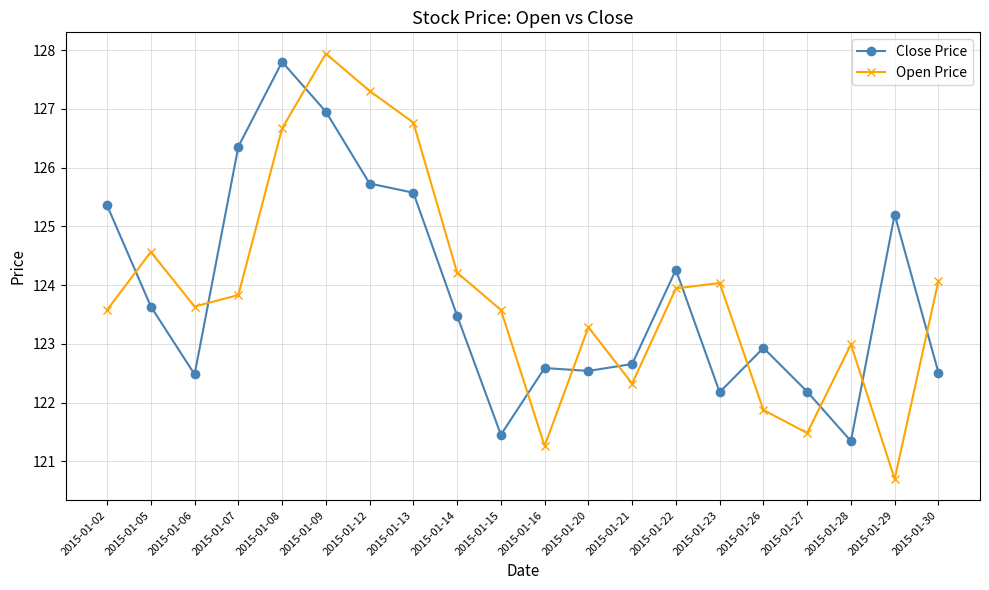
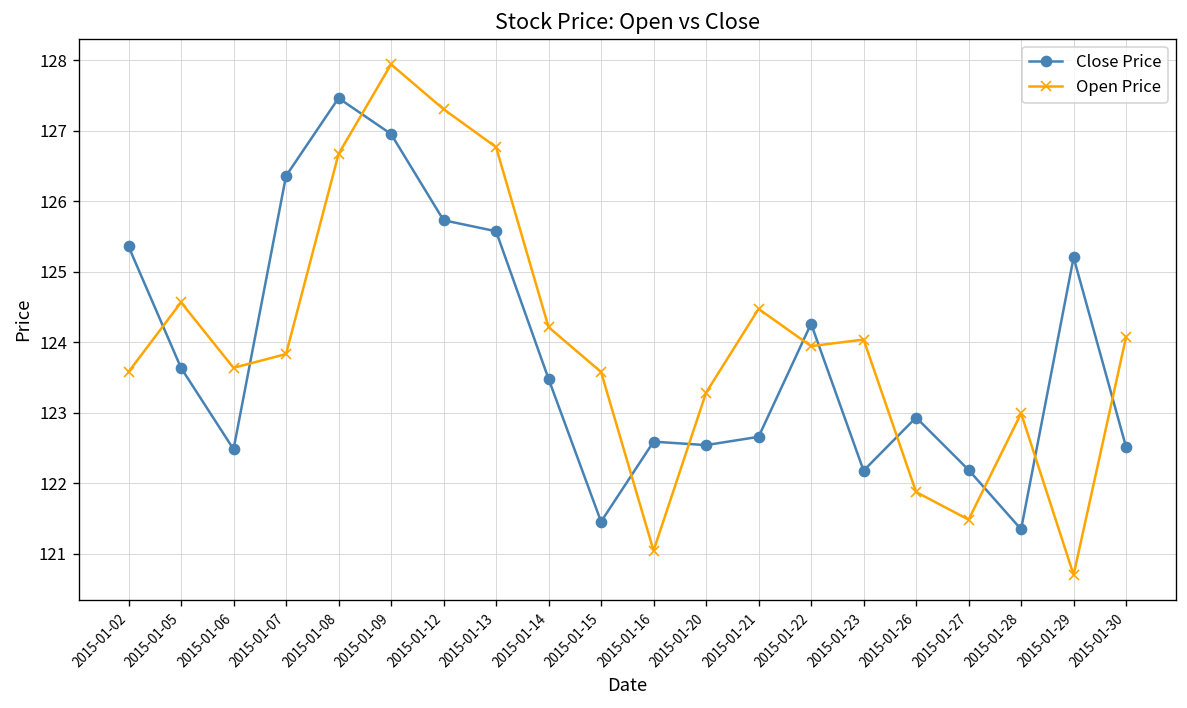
  {
    "Close Price": {
      "2015-01-02": 125.4,
      "2015-01-05": 123.6,
      "2015-01-06": 122.5,
      "2015-01-07": 126.4,
-     "2015-01-08": 127.8,
+     "2015-01-08": 127.5,
      "2015-01-09": 127.0,
      "2015-01-12": 125.7,
      "2015-01-13": 125.6,
      "2015-01-14": 123.5,
      "2015-01-15": 121.5,
      "2015-01-16": 122.6,
      "2015-01-20": 122.5,
      "2015-01-21": 122.7,
      "2015-01-22": 124.3,
      "2015-01-23": 122.2,
      "2015-01-26": 122.9,
      "2015-01-27": 122.2,
      "2015-01-28": 121.3,
      "2015-01-29": 125.2,
      "2015-01-30": 122.5
    },
    "Open Price": {
      "2015-01-02": 123.6,
      "2015-01-05": 124.6,
      "2015-01-06": 123.6,
      "2015-01-07": 123.8,
      "2015-01-08": 126.7,
      "2015-01-09": 127.9,
      "2015-01-12": 127.3,
      "2015-01-13": 126.8,
      "2015-01-14": 124.2,
      "2015-01-15": 123.6,
-     "2015-01-16": 121.3,
+     "2015-01-16": 121.0,
      "2015-01-20": 123.3,
-     "2015-01-21": 122.3,
+     "2015-01-21": 124.5,
      "2015-01-22": 123.9,
      "2015-01-23": 124.0,
      "2015-01-26": 121.9,
      "2015-01-27": 121.5,
      "2015-01-28": 123.0,
      "2015-01-29": 120.7,
      "2015-01-30": 124.1
    }
  }
